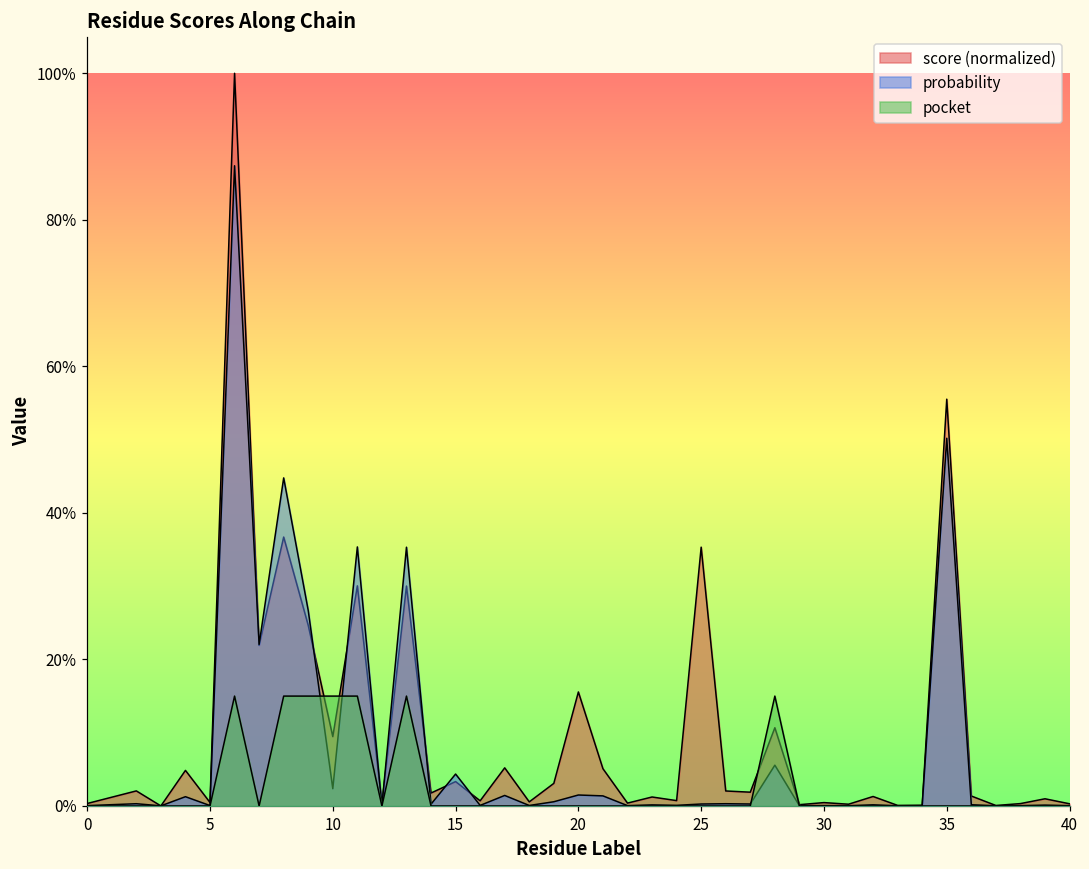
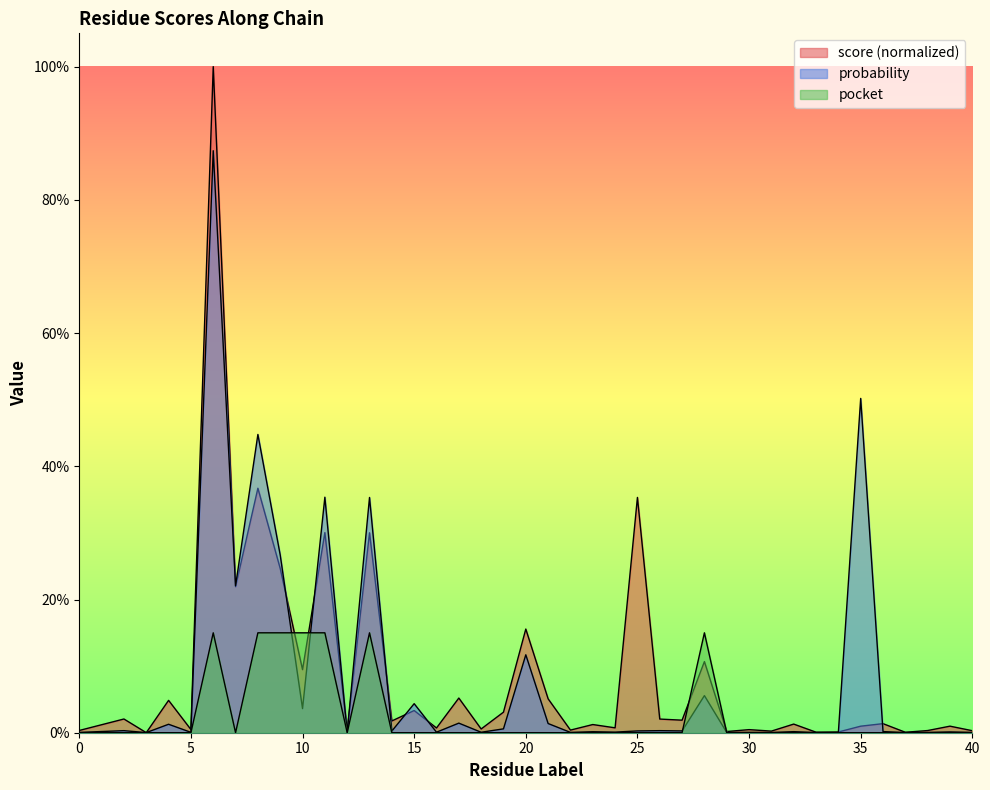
  {
    "score (normalized)": {
      "5": "0%",
      "10": "9%",
      "15": "3%",
      "20": "16%",
      "25": "35%",
      "30": "0%",
-     "35": "56%"
+     "35": "1%"
    },
    "probability": {
-     "10": "2%",
+     "10": "4%",
      "15": "4%",
-     "20": "2%",
+     "20": "12%",
      "35": "50%"
    },
    "pocket": {
      "10": "15%",
      "15": "0%",
      "20": "0%",
      "35": "0%"
    }
  }
